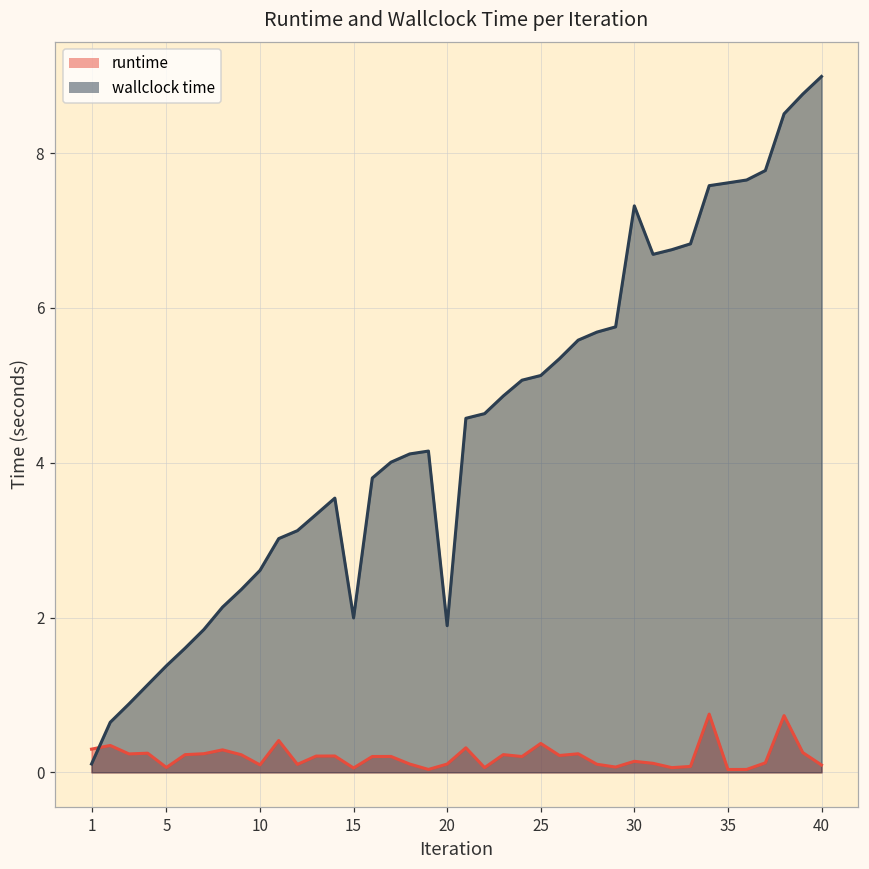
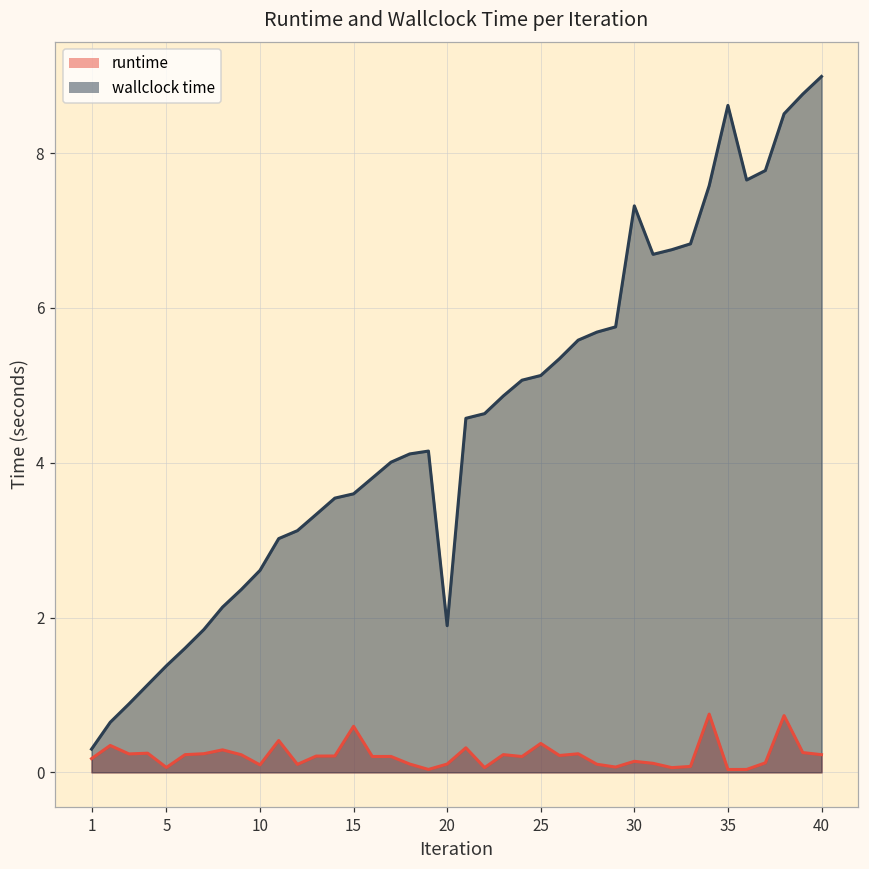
  {
    "runtime": {
-     "1": 0.3,
+     "1": 0.2,
      "5": 0.1,
      "10": 0.1,
-     "15": 0.1,
+     "15": 0.6,
      "20": 0.1,
      "25": 0.4,
      "30": 0.1,
      "35": 0.0,
-     "40": 0.1
+     "40": 0.2
    },
    "wallclock time": {
-     "1": 0.1,
+     "1": 0.3,
      "5": 1.4,
      "10": 2.6,
-     "15": 2.0,
+     "15": 3.6,
      "20": 1.9,
      "25": 5.1,
      "30": 7.3,
-     "35": 7.6,
+     "35": 8.6,
      "40": 9.0
    }
  }
